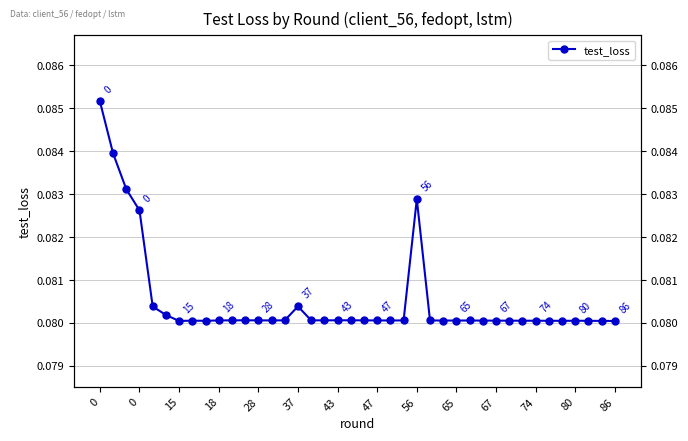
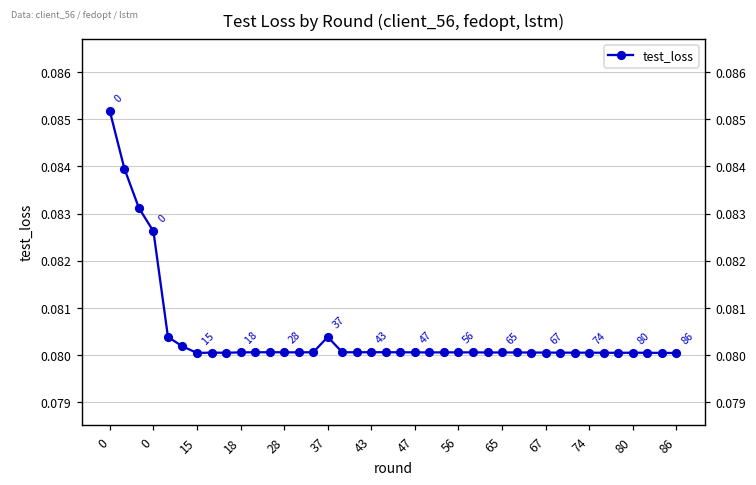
  {
    "15": 0.0800,
-   "56": 0.0829,
+   "56": 0.0801,
    "65": 0.0801
  }
